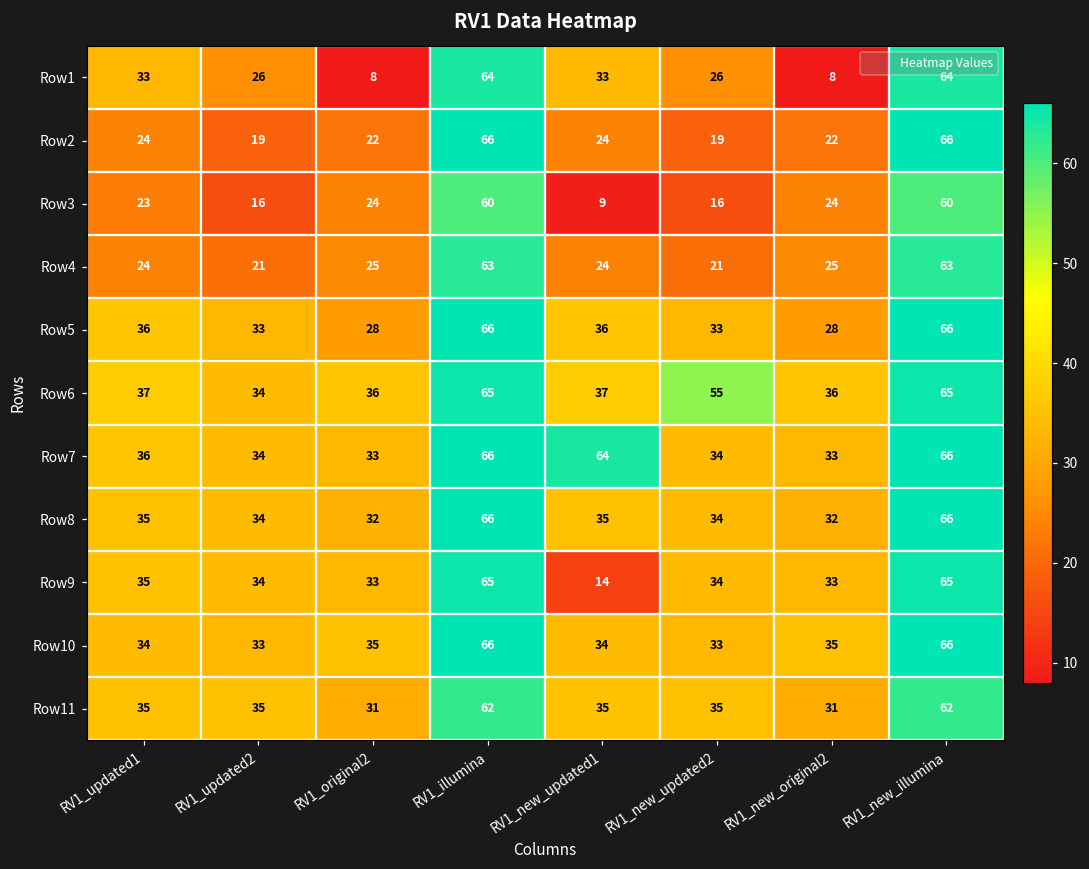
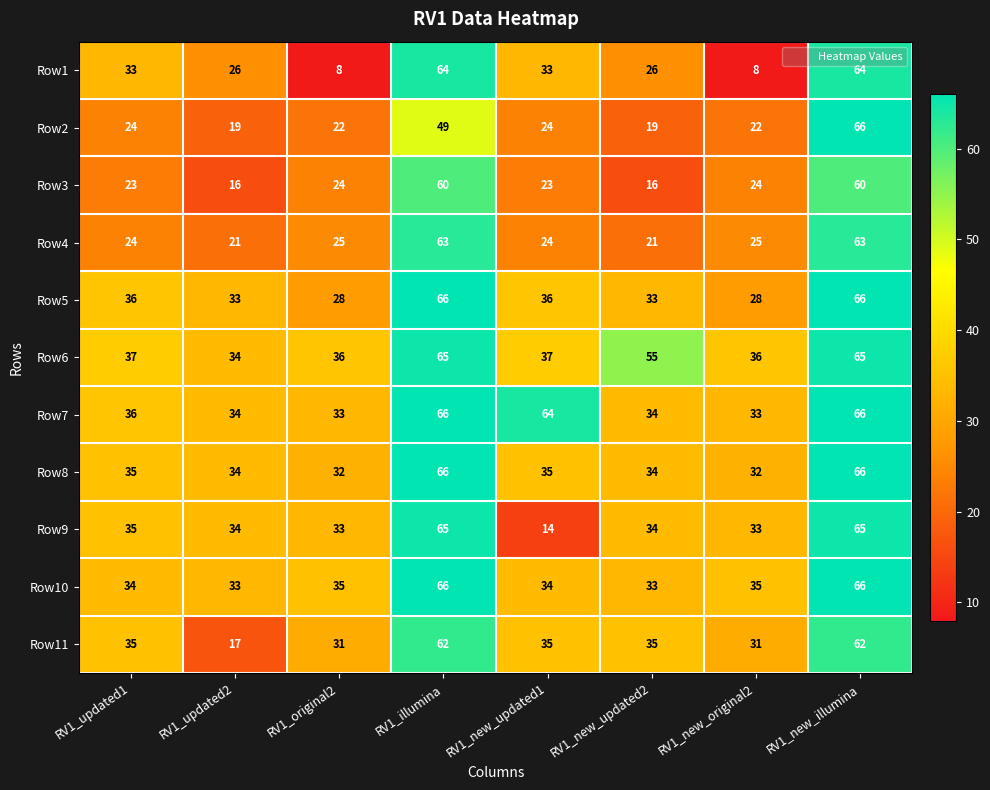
  {
    "Row1": {
      "RV1_updated1": 33,
      "RV1_updated2": 26,
      "RV1_original2": 8,
      "RV1_illumina": 64,
      "RV1_new_updated1": 33,
      "RV1_new_updated2": 26,
      "RV1_new_original2": 8
    },
    "Row2": {
      "RV1_updated1": 24,
      "RV1_updated2": 19,
      "RV1_original2": 22,
-     "RV1_illumina": 66,
+     "RV1_illumina": 49,
      "RV1_new_updated1": 24,
      "RV1_new_updated2": 19,
      "RV1_new_original2": 22,
      "RV1_new_illumina": 66
    },
    "Row3": {
      "RV1_updated1": 23,
      "RV1_updated2": 16,
      "RV1_original2": 24,
      "RV1_illumina": 60,
-     "RV1_new_updated1": 9,
+     "RV1_new_updated1": 23,
      "RV1_new_updated2": 16,
      "RV1_new_original2": 24,
      "RV1_new_illumina": 60
    },
    "Row4": {
      "RV1_updated1": 24,
      "RV1_updated2": 21,
      "RV1_original2": 25,
      "RV1_illumina": 63,
      "RV1_new_updated1": 24,
      "RV1_new_updated2": 21,
      "RV1_new_original2": 25,
      "RV1_new_illumina": 63
    },
    "Row5": {
      "RV1_updated1": 36,
      "RV1_updated2": 33,
      "RV1_original2": 28,
      "RV1_illumina": 66,
      "RV1_new_updated1": 36,
      "RV1_new_updated2": 33,
      "RV1_new_original2": 28,
      "RV1_new_illumina": 66
    },
    "Row6": {
      "RV1_updated1": 37,
      "RV1_updated2": 34,
      "RV1_original2": 36,
      "RV1_illumina": 65,
      "RV1_new_updated1": 37,
      "RV1_new_updated2": 55,
      "RV1_new_original2": 36,
      "RV1_new_illumina": 65
    },
    "Row7": {
      "RV1_updated1": 36,
      "RV1_updated2": 34,
      "RV1_original2": 33,
      "RV1_illumina": 66,
      "RV1_new_updated1": 64,
      "RV1_new_updated2": 34,
      "RV1_new_original2": 33,
      "RV1_new_illumina": 66
    },
    "Row8": {
      "RV1_updated1": 35,
      "RV1_updated2": 34,
      "RV1_original2": 32,
      "RV1_illumina": 66,
      "RV1_new_updated1": 35,
      "RV1_new_updated2": 34,
      "RV1_new_original2": 32,
      "RV1_new_illumina": 66
    },
    "Row9": {
      "RV1_updated1": 35,
      "RV1_updated2": 34,
      "RV1_original2": 33,
      "RV1_illumina": 65,
      "RV1_new_updated1": 14,
      "RV1_new_updated2": 34,
      "RV1_new_original2": 33,
      "RV1_new_illumina": 65
    },
    "Row10": {
      "RV1_updated1": 34,
      "RV1_updated2": 33,
      "RV1_original2": 35,
      "RV1_illumina": 66,
      "RV1_new_updated1": 34,
      "RV1_new_updated2": 33,
      "RV1_new_original2": 35,
      "RV1_new_illumina": 66
    },
    "Row11": {
      "RV1_updated1": 35,
-     "RV1_updated2": 35,
+     "RV1_updated2": 17,
      "RV1_original2": 31,
      "RV1_illumina": 62,
      "RV1_new_updated1": 35,
      "RV1_new_updated2": 35,
      "RV1_new_original2": 31,
      "RV1_new_illumina": 62
    }
  }
